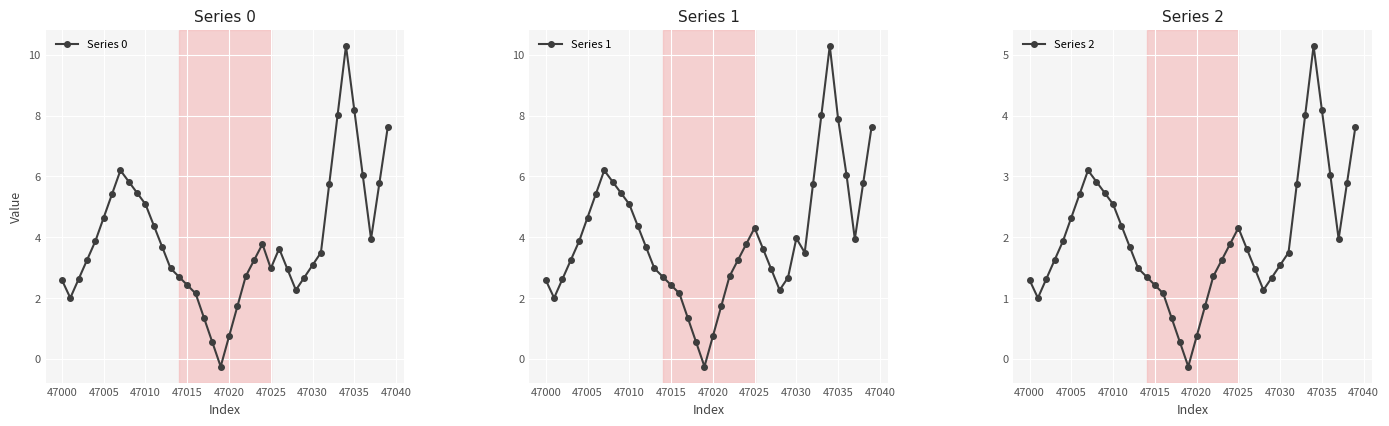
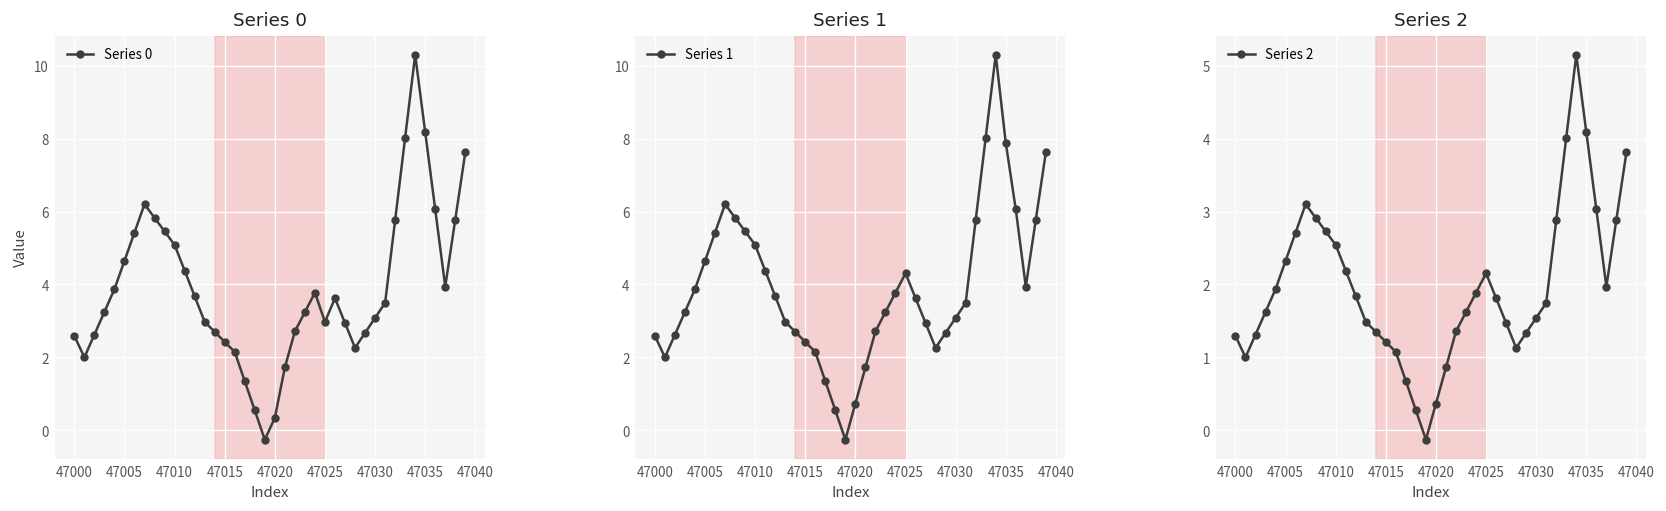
  {
    "Series 0": {
      "47000": 2.6,
      "47005": 4.6,
      "47010": 5.1,
      "47015": 2.4,
-     "47020": 0.7,
+     "47020": 0.3,
      "47025": 3.0,
      "47030": 3.1,
      "47035": 8.2
    },
    "Series 1": {
      "47000": 2.6,
      "47005": 4.6,
      "47010": 5.1,
      "47015": 2.4,
      "47020": 0.7,
      "47025": 4.3,
-     "47030": 4.0,
+     "47030": 3.1,
      "47035": 7.9
    },
    "Series 2": {
      "47000": 1.3,
      "47005": 2.3,
      "47010": 2.5,
      "47015": 1.2,
      "47020": 0.4,
      "47025": 2.2,
      "47030": 1.5,
      "47035": 4.1
    }
  }
